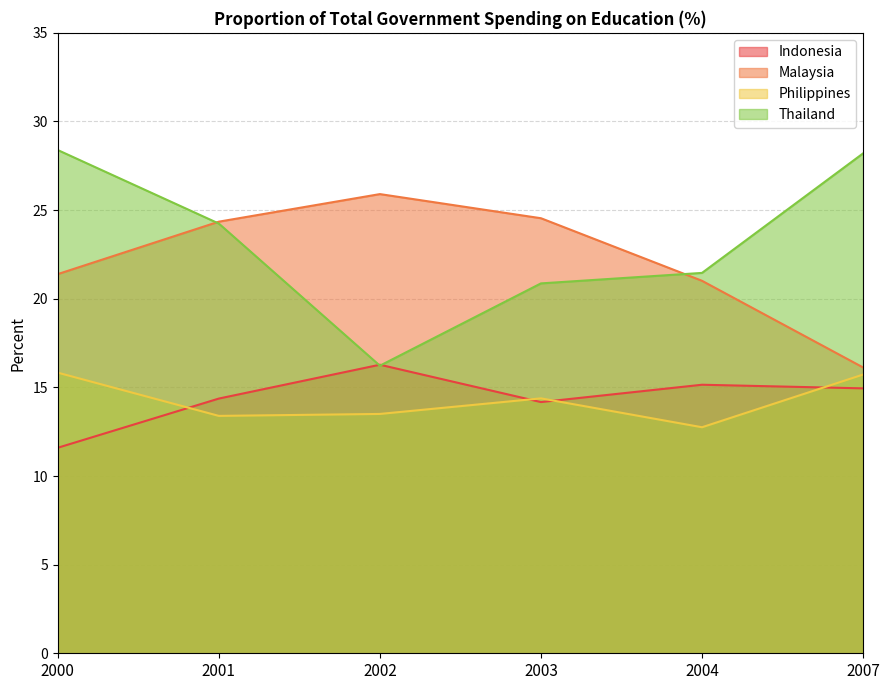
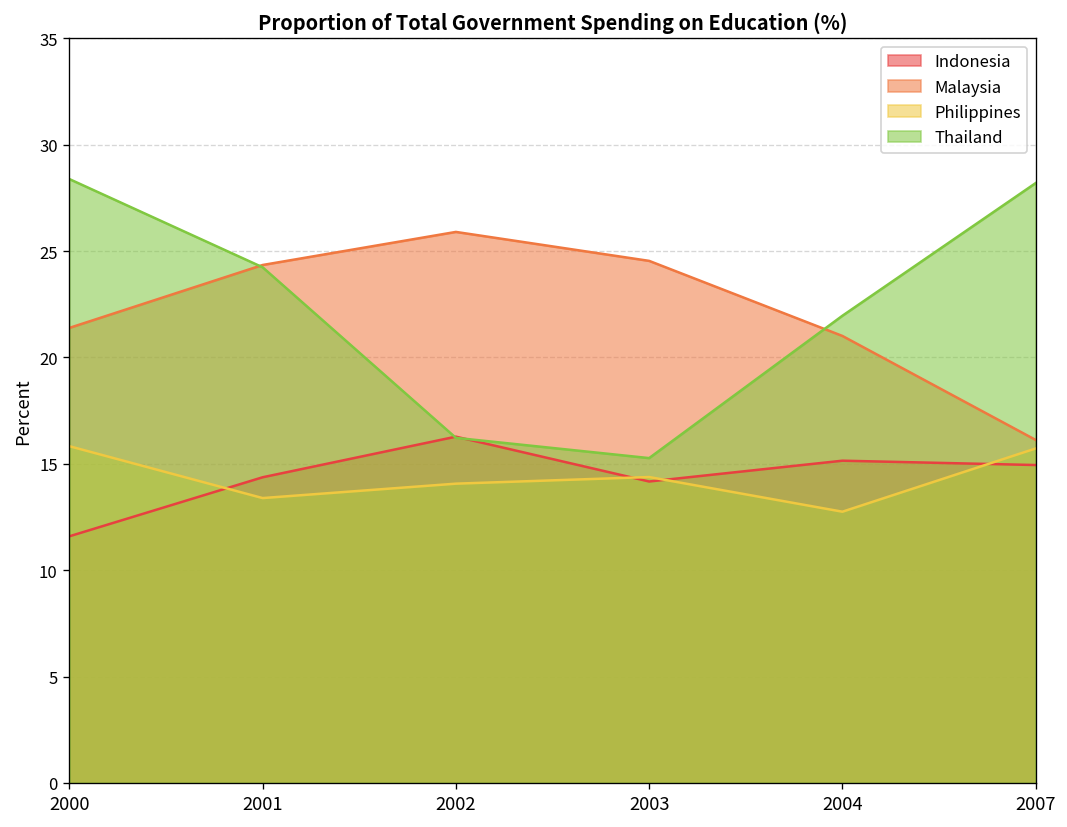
  {
    "Philippines": {
      "2000": 15.8,
      "2001": 13.4,
-     "2002": 13.5,
+     "2002": 14.1,
      "2003": 14.4,
      "2004": 12.8,
      "2007": 15.7
    },
    "Thailand": {
      "2000": 28.4,
-     "2003": 20.9,
-     "2004": 21.5,
+     "2003": 15.3,
+     "2004": 22.0,
      "2007": 28.2
    }
  }
